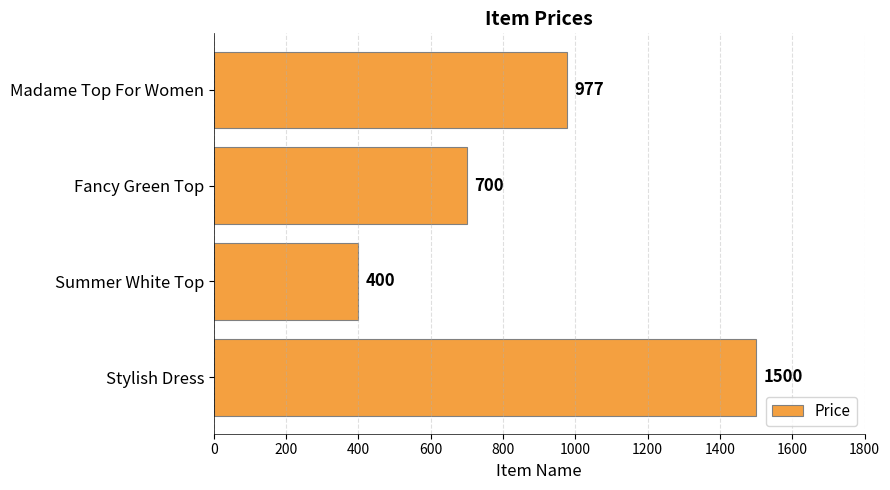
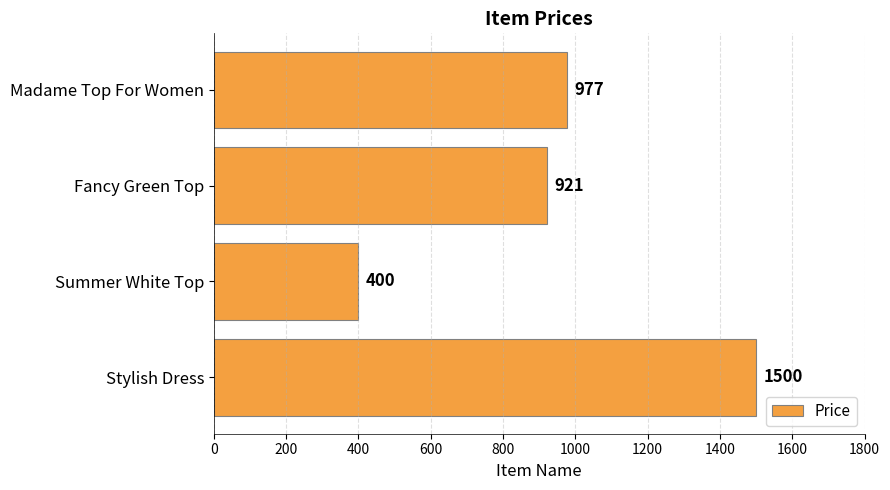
  {
    "Madame Top For Women": 977,
-   "Fancy Green Top": 700,
+   "Fancy Green Top": 921,
    "Summer White Top": 400,
    "Stylish Dress": 1500
  }
